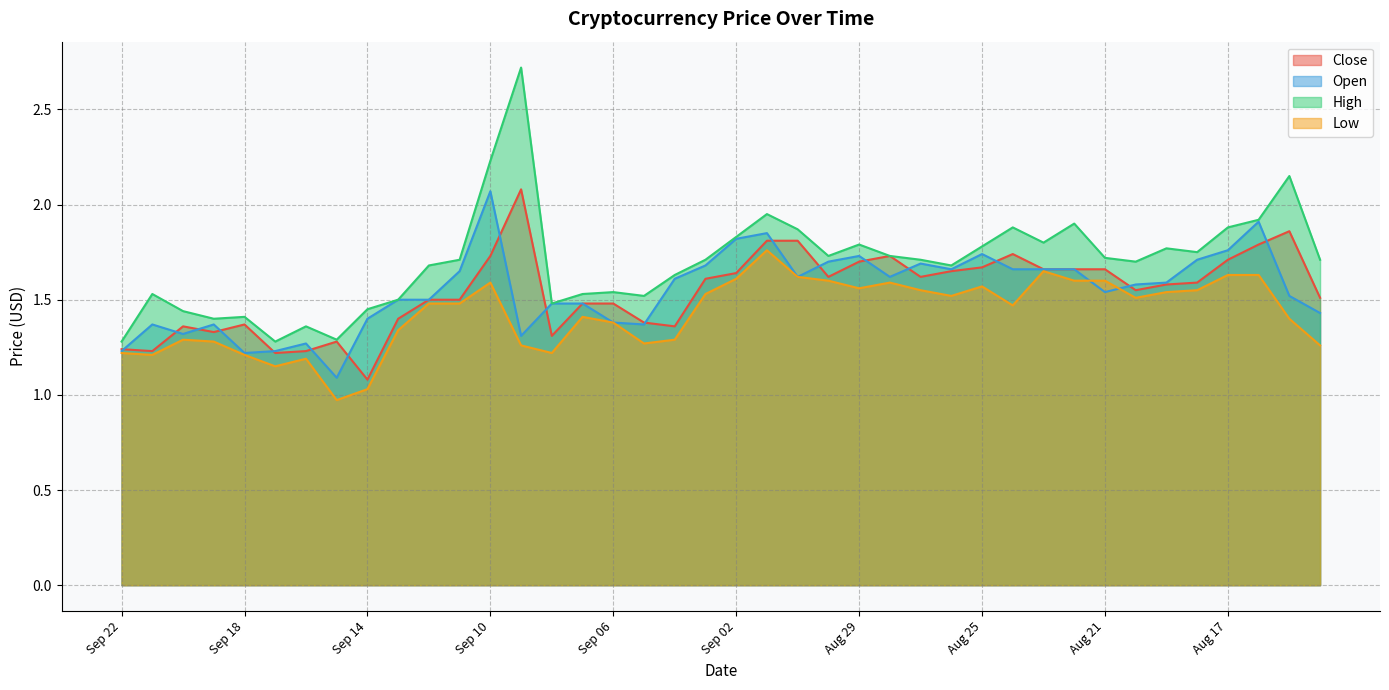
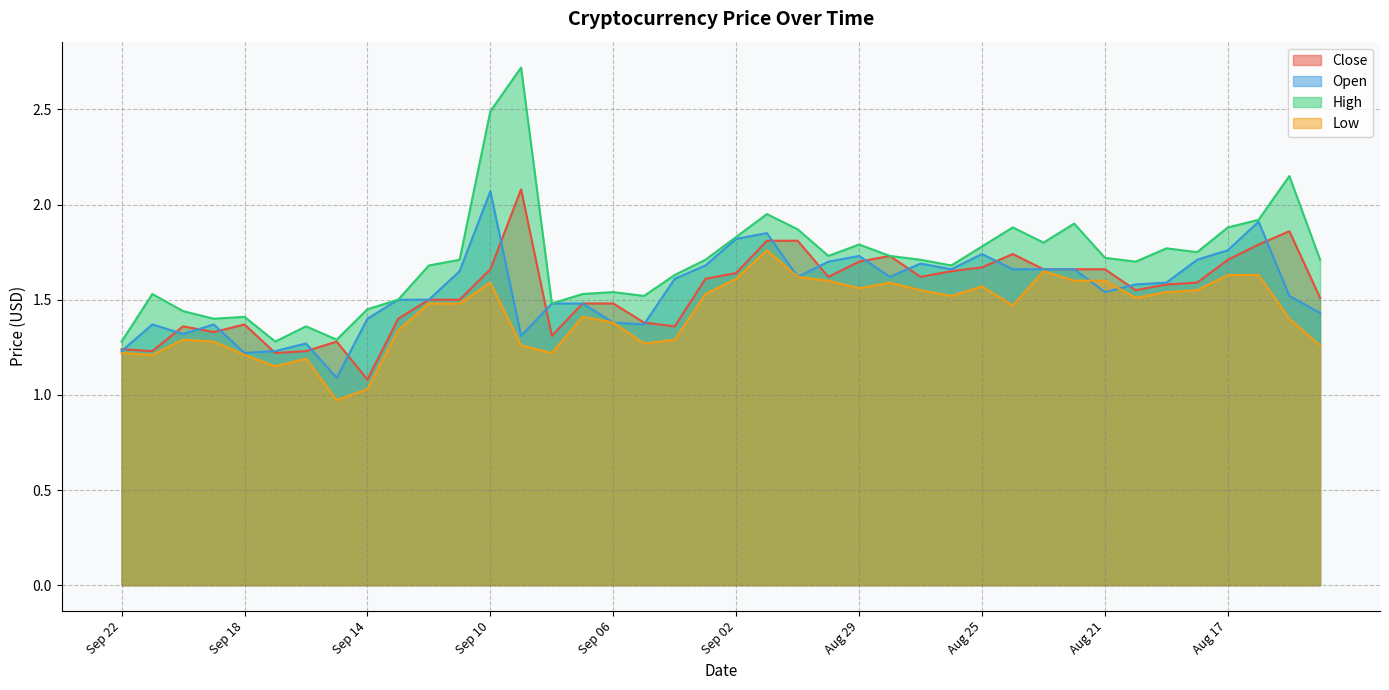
  {
    "Close": {
      "Sep 18": 1.37,
      "Sep 14": 1.08,
-     "Sep 10": 1.73,
+     "Sep 10": 1.66,
      "Sep 06": 1.48,
      "Sep 02": 1.64,
      "Aug 29": 1.70,
      "Aug 25": 1.67,
      "Aug 21": 1.66,
      "Aug 17": 1.71
    },
    "Open": {
      "Sep 14": 1.40,
      "Sep 10": 2.07,
      "Aug 29": 1.73,
      "Aug 25": 1.74,
      "Aug 21": 1.54,
      "Aug 17": 1.76
    },
    "High": {
      "Sep 22": 1.28,
      "Sep 18": 1.41,
      "Sep 14": 1.45,
-     "Sep 10": 2.23,
+     "Sep 10": 2.49,
      "Sep 06": 1.54,
      "Aug 29": 1.79,
      "Aug 25": 1.78,
      "Aug 21": 1.72,
      "Aug 17": 1.88
    },
    "Low": {
      "Sep 14": 1.03,
      "Sep 10": 1.59,
      "Sep 02": 1.61,
      "Aug 29": 1.56,
      "Aug 25": 1.57,
      "Aug 21": 1.60,
      "Aug 17": 1.63
    }
  }
